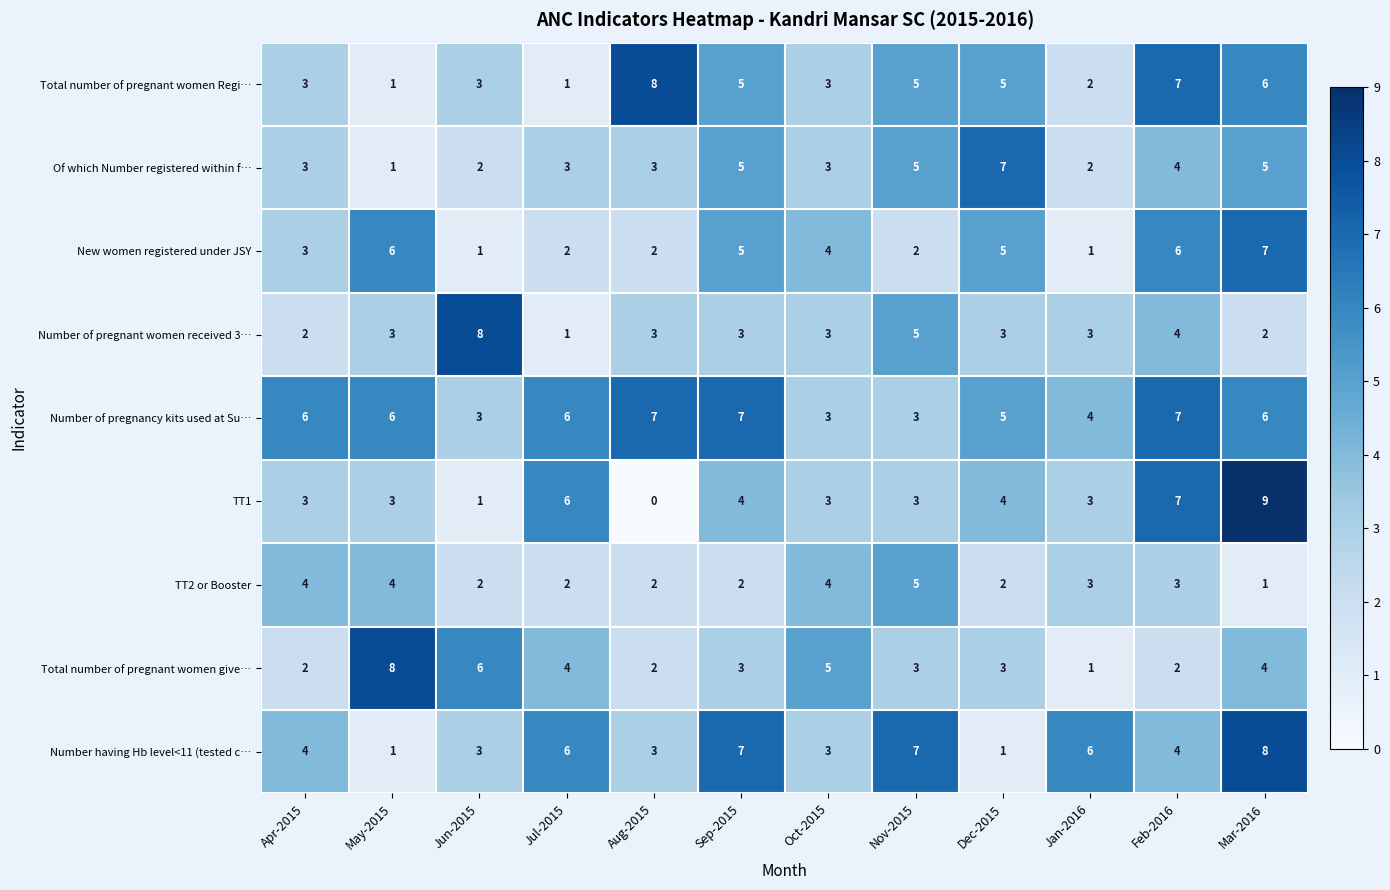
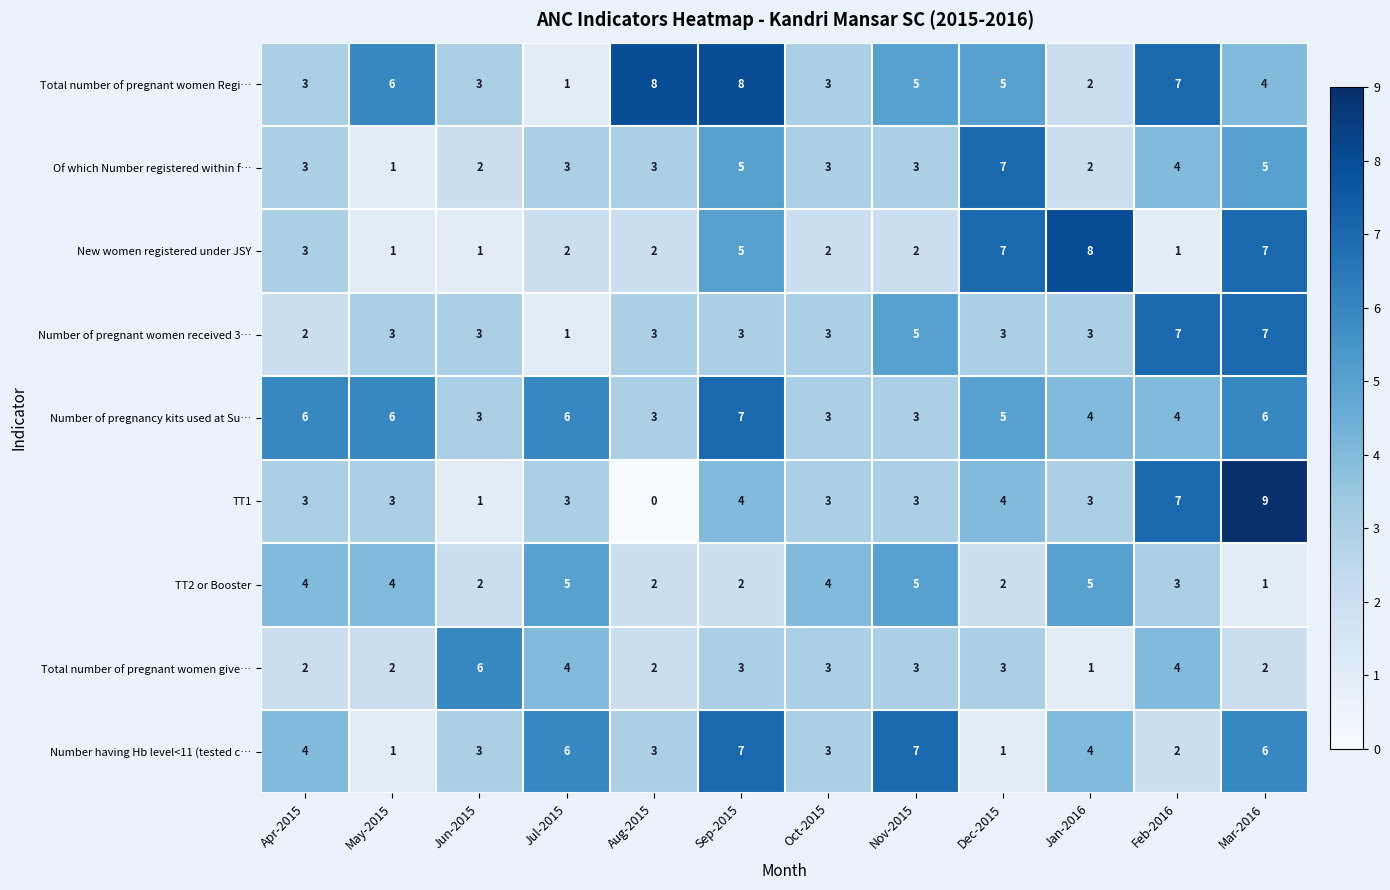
  {
    "Total number of pregnant women Regi…": {
      "Apr-2015": 3,
-     "May-2015": 1,
+     "May-2015": 6,
      "Jun-2015": 3,
      "Jul-2015": 1,
      "Aug-2015": 8,
-     "Sep-2015": 5,
+     "Sep-2015": 8,
      "Oct-2015": 3,
      "Nov-2015": 5,
      "Dec-2015": 5,
      "Jan-2016": 2,
      "Feb-2016": 7,
-     "Mar-2016": 6
+     "Mar-2016": 4
    },
    "Of which Number registered within f…": {
      "Apr-2015": 3,
      "May-2015": 1,
      "Jun-2015": 2,
      "Jul-2015": 3,
      "Aug-2015": 3,
      "Sep-2015": 5,
      "Oct-2015": 3,
-     "Nov-2015": 5,
+     "Nov-2015": 3,
      "Dec-2015": 7,
      "Jan-2016": 2,
      "Feb-2016": 4,
      "Mar-2016": 5
    },
    "New women registered under JSY": {
      "Apr-2015": 3,
-     "May-2015": 6,
+     "May-2015": 1,
      "Jun-2015": 1,
      "Jul-2015": 2,
      "Aug-2015": 2,
      "Sep-2015": 5,
-     "Oct-2015": 4,
+     "Oct-2015": 2,
      "Nov-2015": 2,
-     "Dec-2015": 5,
-     "Jan-2016": 1,
-     "Feb-2016": 6,
+     "Dec-2015": 7,
+     "Jan-2016": 8,
+     "Feb-2016": 1,
      "Mar-2016": 7
    },
    "Number of pregnant women received 3…": {
      "Apr-2015": 2,
      "May-2015": 3,
-     "Jun-2015": 8,
+     "Jun-2015": 3,
      "Jul-2015": 1,
      "Aug-2015": 3,
      "Sep-2015": 3,
      "Oct-2015": 3,
      "Nov-2015": 5,
      "Dec-2015": 3,
      "Jan-2016": 3,
-     "Feb-2016": 4,
-     "Mar-2016": 2
+     "Feb-2016": 7,
+     "Mar-2016": 7
    },
    "Number of pregnancy kits used at Su…": {
      "Apr-2015": 6,
      "May-2015": 6,
      "Jun-2015": 3,
      "Jul-2015": 6,
-     "Aug-2015": 7,
+     "Aug-2015": 3,
      "Sep-2015": 7,
      "Oct-2015": 3,
      "Nov-2015": 3,
      "Dec-2015": 5,
      "Jan-2016": 4,
-     "Feb-2016": 7,
+     "Feb-2016": 4,
      "Mar-2016": 6
    },
    "TT1": {
      "Apr-2015": 3,
      "May-2015": 3,
      "Jun-2015": 1,
-     "Jul-2015": 6,
+     "Jul-2015": 3,
      "Aug-2015": 0,
      "Sep-2015": 4,
      "Oct-2015": 3,
      "Nov-2015": 3,
      "Dec-2015": 4,
      "Jan-2016": 3,
      "Feb-2016": 7,
      "Mar-2016": 9
    },
    "TT2 or Booster": {
      "Apr-2015": 4,
      "May-2015": 4,
      "Jun-2015": 2,
-     "Jul-2015": 2,
+     "Jul-2015": 5,
      "Aug-2015": 2,
      "Sep-2015": 2,
      "Oct-2015": 4,
      "Nov-2015": 5,
      "Dec-2015": 2,
-     "Jan-2016": 3,
+     "Jan-2016": 5,
      "Feb-2016": 3,
      "Mar-2016": 1
    },
    "Total number of pregnant women give…": {
      "Apr-2015": 2,
-     "May-2015": 8,
+     "May-2015": 2,
      "Jun-2015": 6,
      "Jul-2015": 4,
      "Aug-2015": 2,
      "Sep-2015": 3,
-     "Oct-2015": 5,
+     "Oct-2015": 3,
      "Nov-2015": 3,
      "Dec-2015": 3,
      "Jan-2016": 1,
-     "Feb-2016": 2,
-     "Mar-2016": 4
+     "Feb-2016": 4,
+     "Mar-2016": 2
    },
    "Number having Hb level<11 (tested c…": {
      "Apr-2015": 4,
      "May-2015": 1,
      "Jun-2015": 3,
      "Jul-2015": 6,
      "Aug-2015": 3,
      "Sep-2015": 7,
      "Oct-2015": 3,
      "Nov-2015": 7,
      "Dec-2015": 1,
-     "Jan-2016": 6,
-     "Feb-2016": 4,
-     "Mar-2016": 8
+     "Jan-2016": 4,
+     "Feb-2016": 2,
+     "Mar-2016": 6
    }
  }
